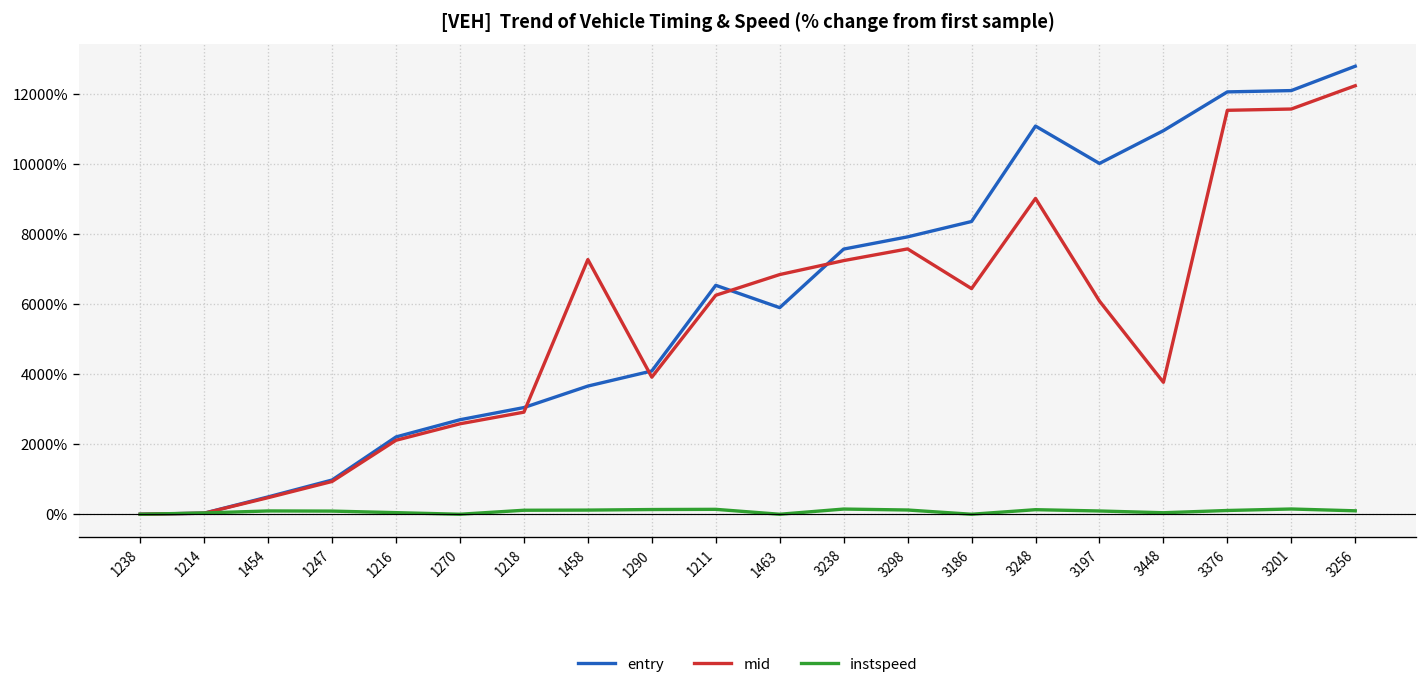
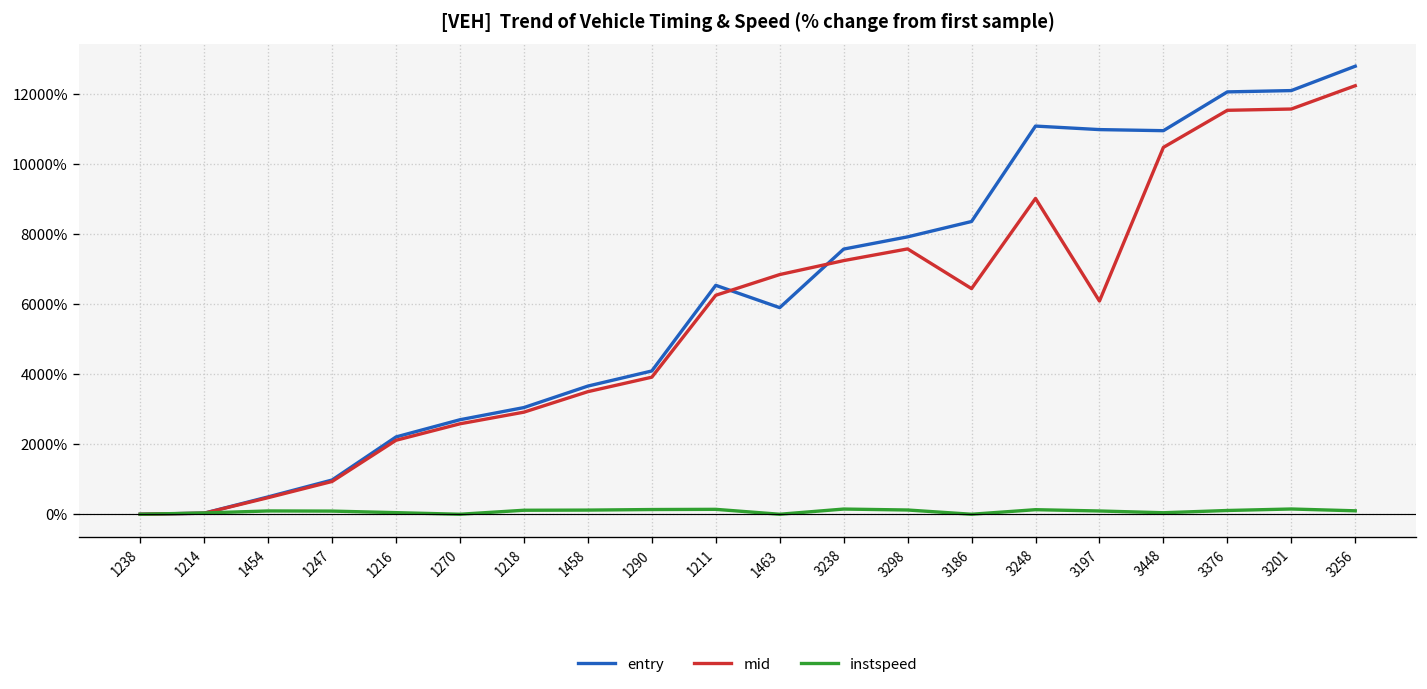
  {
    "entry": {
      "1216": "2200%",
      "1270": "2700%",
      "1218": "3000%",
      "1458": "3700%",
      "1290": "4100%",
      "1211": "6500%",
      "1463": "5900%",
      "3238": "7600%",
      "3298": "7900%",
      "3186": "8400%",
      "3248": "11100%",
-     "3197": "10000%",
+     "3197": "11000%",
      "3448": "11000%",
      "3376": "12100%",
      "3201": "12100%",
      "3256": "12800%"
    },
    "mid": {
      "1216": "2100%",
      "1270": "2600%",
      "1218": "2900%",
-     "1458": "7300%",
+     "1458": "3500%",
      "1290": "3900%",
      "1211": "6300%",
      "1463": "6800%",
      "3238": "7200%",
      "3298": "7600%",
      "3186": "6400%",
      "3248": "9000%",
      "3197": "6100%",
-     "3448": "3800%",
+     "3448": "10500%",
      "3376": "11500%",
      "3201": "11600%",
      "3256": "12200%"
    },
    "instspeed": {
      "1454": "100%",
      "1247": "100%",
      "1216": "0%",
      "1270": "0%",
      "1218": "100%",
      "1458": "100%",
      "1290": "100%",
      "1211": "100%",
      "1463": "0%",
      "3238": "100%",
      "3298": "100%",
      "3186": "0%",
      "3248": "100%",
      "3197": "100%",
      "3448": "0%",
      "3376": "100%",
      "3201": "100%",
      "3256": "100%"
    }
  }
